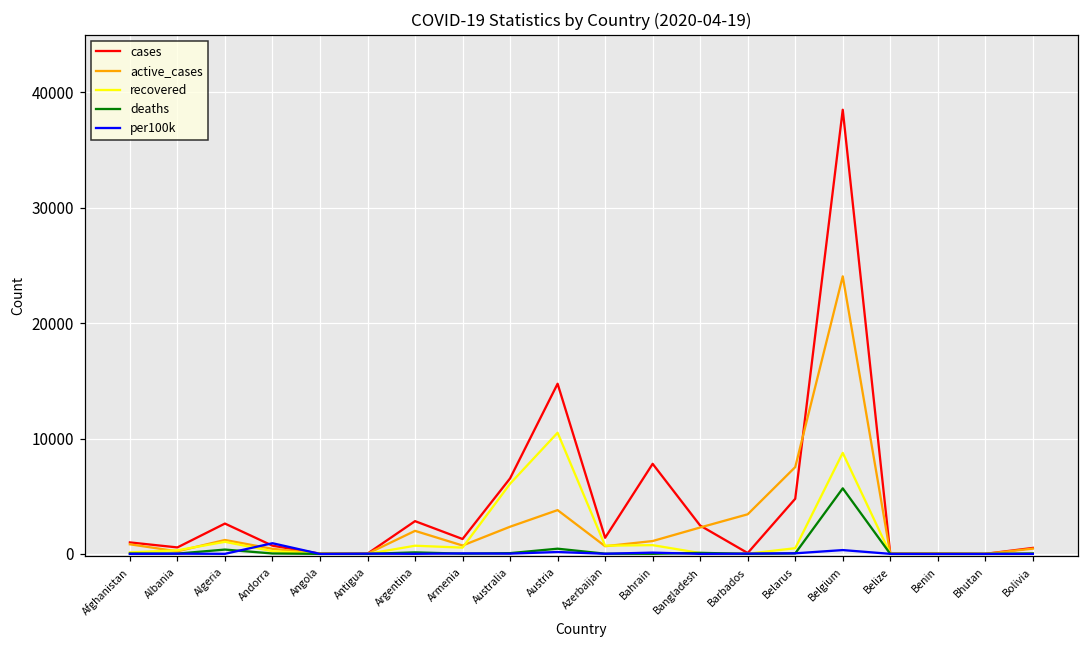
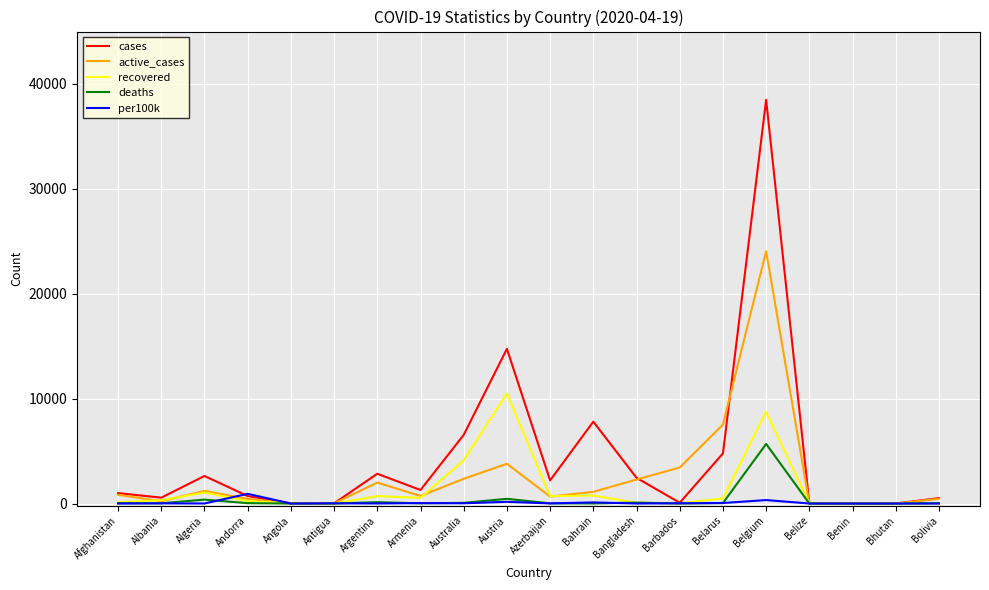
  {
    "cases": {
      "Albania": 600,
      "Algeria": 2600,
      "Argentina": 2800,
      "Armenia": 1300,
      "Australia": 6500,
      "Austria": 14700,
-     "Azerbaijan": 1400,
+     "Azerbaijan": 2200,
      "Bahrain": 7800,
      "Belarus": 4800,
      "Belgium": 38500
    },
    "active_cases": {
      "Argentina": 2000,
      "Australia": 2400,
      "Austria": 3800,
      "Bahrain": 1100,
      "Barbados": 3400,
      "Belarus": 7500,
      "Belgium": 24100
    },
    "recovered": {
      "Argentina": 700,
-     "Australia": 6100,
+     "Australia": 4100,
      "Austria": 10500,
      "Bahrain": 800,
      "Belarus": 500,
      "Belgium": 8800
    },
    "deaths": {
      "Algeria": 400,
      "Austria": 500,
      "Belgium": 5700
    },
    "per100k": {
      "Algeria": 0,
      "Austria": 200,
      "Belgium": 300
    }
  }
